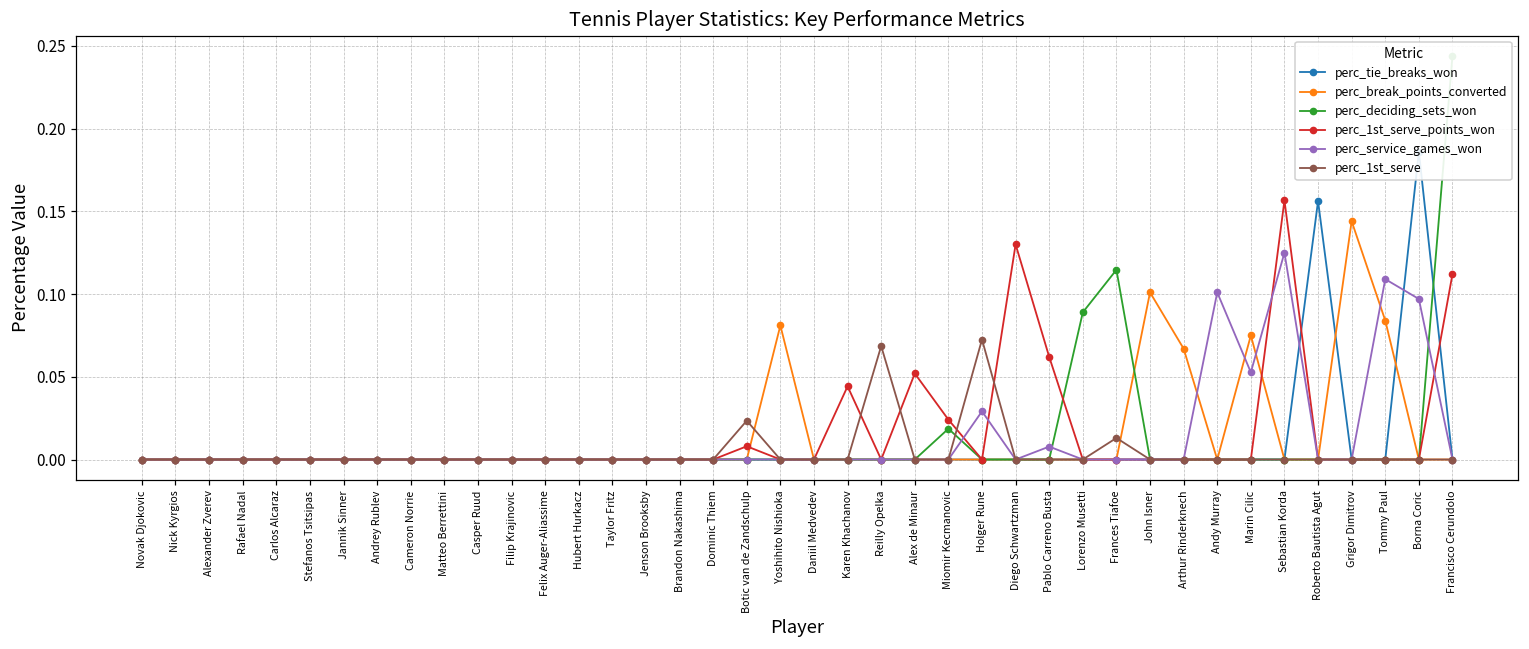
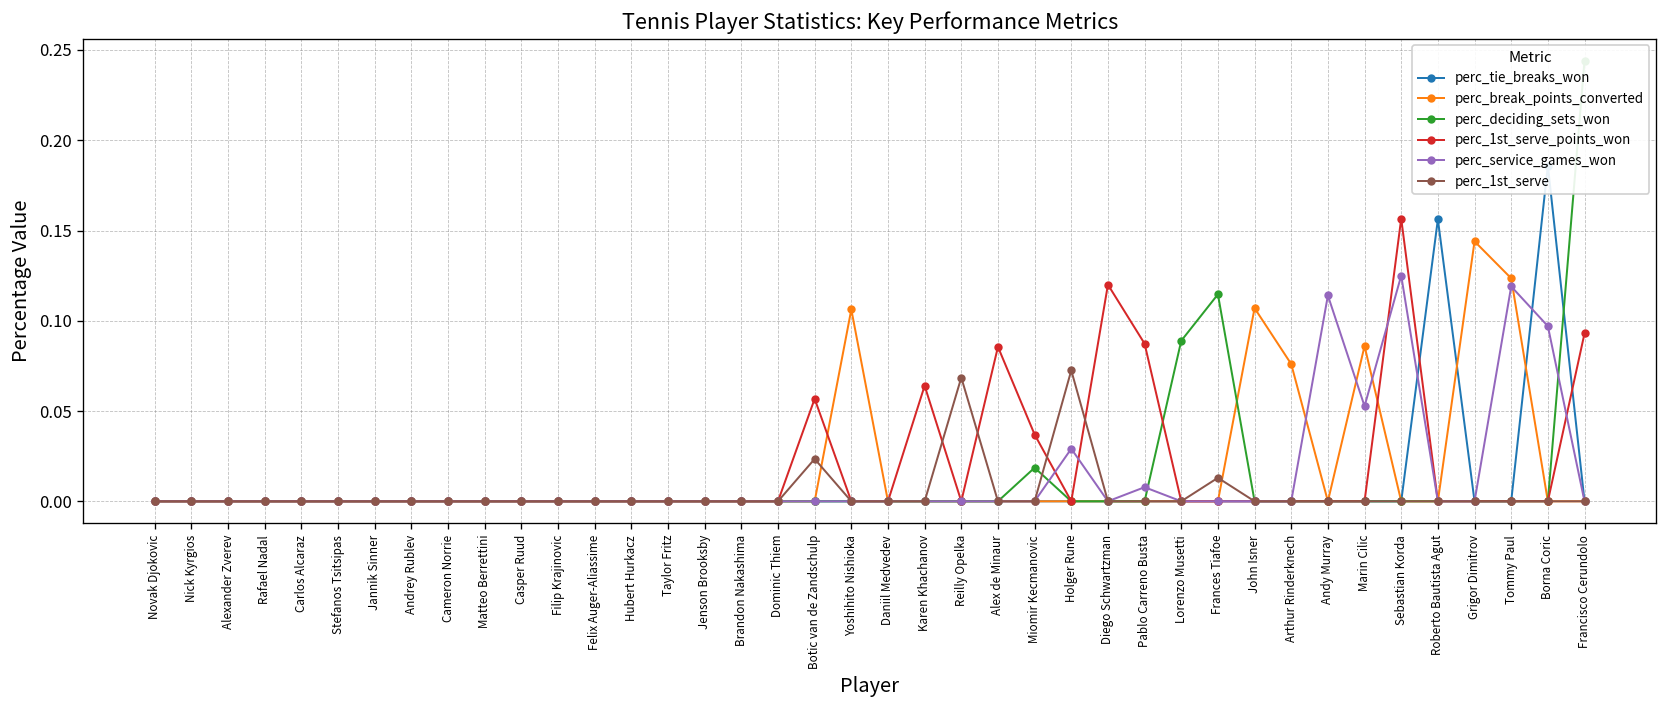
  {
    "perc_tie_breaks_won": {
      "Roberto Bautista Agut": 0.156
    },
    "perc_break_points_converted": {
-     "Yoshihito Nishioka": 0.081,
-     "John Isner": 0.101,
-     "Arthur Rinderknech": 0.067,
-     "Marin Cilic": 0.075,
+     "Yoshihito Nishioka": 0.106,
+     "John Isner": 0.107,
+     "Arthur Rinderknech": 0.076,
+     "Marin Cilic": 0.086,
      "Grigor Dimitrov": 0.144,
-     "Tommy Paul": 0.084
+     "Tommy Paul": 0.124
    },
    "perc_deciding_sets_won": {
      "Miomir Kecmanovic": 0.019,
      "Lorenzo Musetti": 0.089,
      "Frances Tiafoe": 0.115
    },
    "perc_1st_serve_points_won": {
-     "Botic van de Zandschulp": 0.008,
-     "Karen Khachanov": 0.044,
-     "Alex de Minaur": 0.052,
-     "Miomir Kecmanovic": 0.024,
-     "Diego Schwartzman": 0.13,
-     "Pablo Carreno Busta": 0.062,
+     "Botic van de Zandschulp": 0.057,
+     "Karen Khachanov": 0.064,
+     "Alex de Minaur": 0.086,
+     "Miomir Kecmanovic": 0.037,
+     "Diego Schwartzman": 0.12,
+     "Pablo Carreno Busta": 0.087,
      "Sebastian Korda": 0.157,
-     "Francisco Cerundolo": 0.112
+     "Francisco Cerundolo": 0.093
    },
    "perc_service_games_won": {
      "Holger Rune": 0.029,
      "Pablo Carreno Busta": 0.008,
-     "Andy Murray": 0.101,
+     "Andy Murray": 0.114,
      "Marin Cilic": 0.053,
      "Sebastian Korda": 0.125,
-     "Tommy Paul": 0.109,
+     "Tommy Paul": 0.119,
      "Borna Coric": 0.097
    },
    "perc_1st_serve": {
      "Botic van de Zandschulp": 0.023,
      "Reilly Opelka": 0.069,
      "Holger Rune": 0.073,
      "Frances Tiafoe": 0.013
    }
  }
